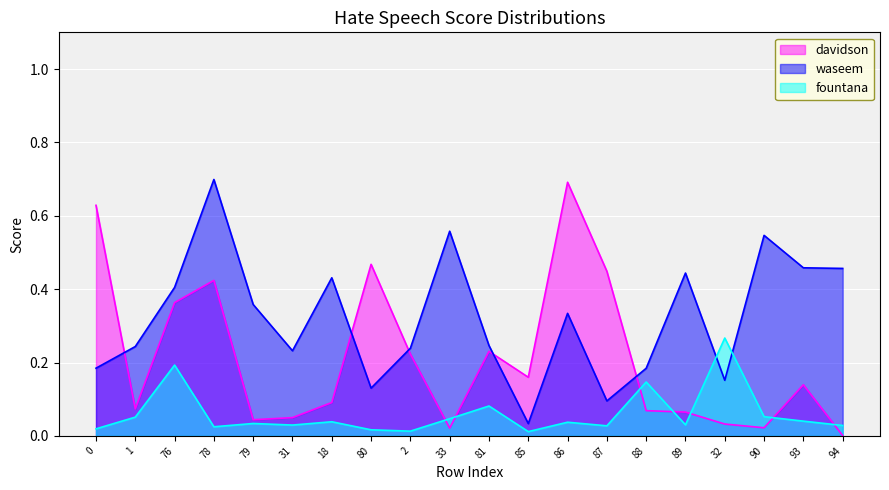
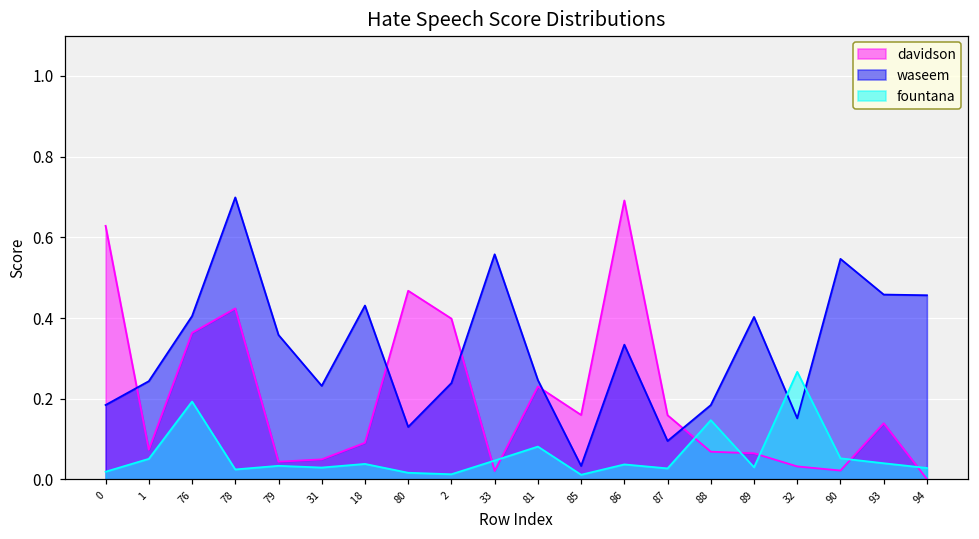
  {
    "davidson": {
      "0": 0.63,
      "1": 0.07,
      "76": 0.36,
      "78": 0.42,
      "79": 0.04,
      "31": 0.05,
      "18": 0.09,
      "80": 0.47,
-     "2": 0.22,
+     "2": 0.40,
      "33": 0.02,
      "81": 0.23,
      "85": 0.16,
      "86": 0.69,
-     "87": 0.45,
+     "87": 0.16,
      "88": 0.07,
      "89": 0.06,
      "32": 0.03,
      "90": 0.02,
      "93": 0.14,
      "94": 0.00
    },
    "waseem": {
      "0": 0.18,
      "1": 0.24,
      "76": 0.40,
      "78": 0.70,
      "79": 0.36,
      "31": 0.23,
      "18": 0.43,
      "80": 0.13,
      "2": 0.24,
      "33": 0.56,
      "81": 0.25,
      "85": 0.03,
      "86": 0.33,
      "87": 0.10,
      "88": 0.18,
-     "89": 0.44,
+     "89": 0.40,
      "32": 0.15,
      "90": 0.55,
      "93": 0.46,
      "94": 0.46
    },
    "fountana": {
      "0": 0.02,
      "1": 0.05,
      "76": 0.19,
      "78": 0.02,
      "79": 0.03,
      "31": 0.03,
      "18": 0.04,
      "80": 0.02,
      "2": 0.01,
      "33": 0.05,
      "81": 0.08,
      "85": 0.01,
      "86": 0.04,
      "87": 0.03,
      "88": 0.15,
      "89": 0.03,
      "32": 0.27,
      "90": 0.05,
      "93": 0.04,
      "94": 0.03
    }
  }
